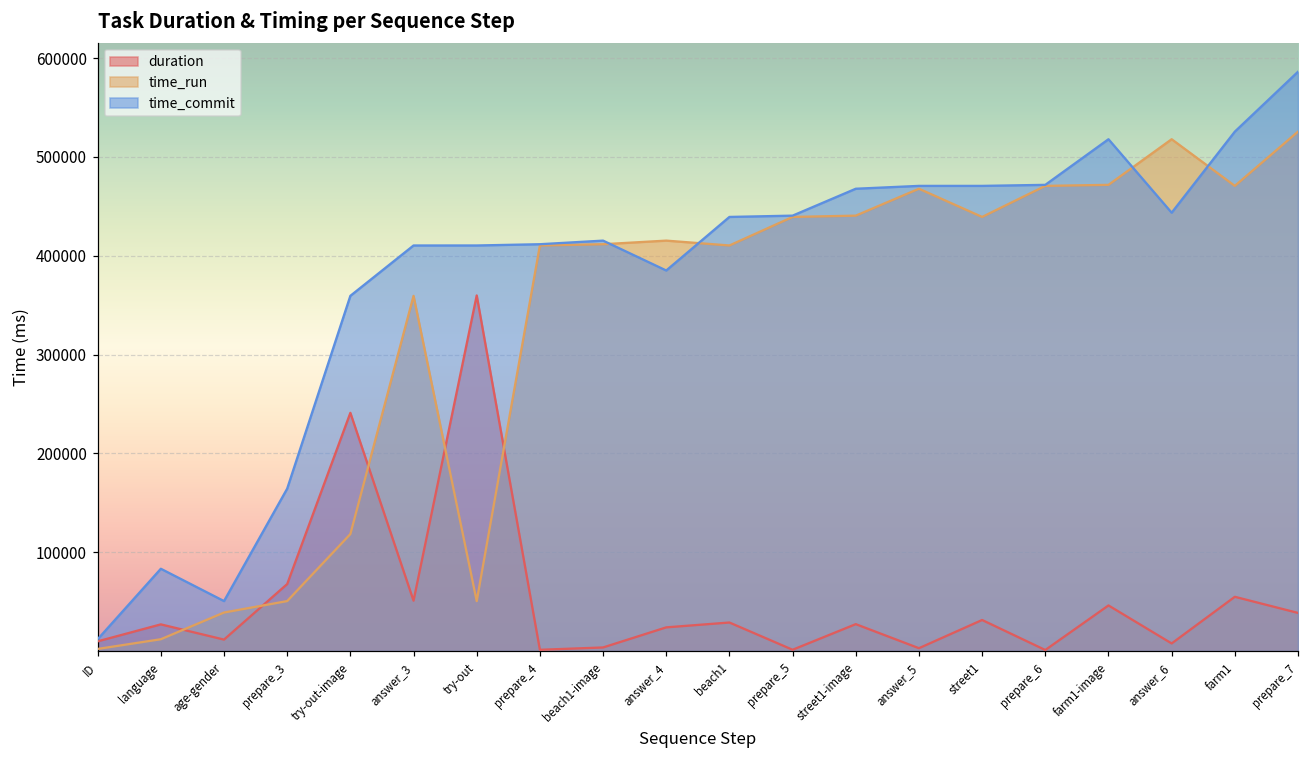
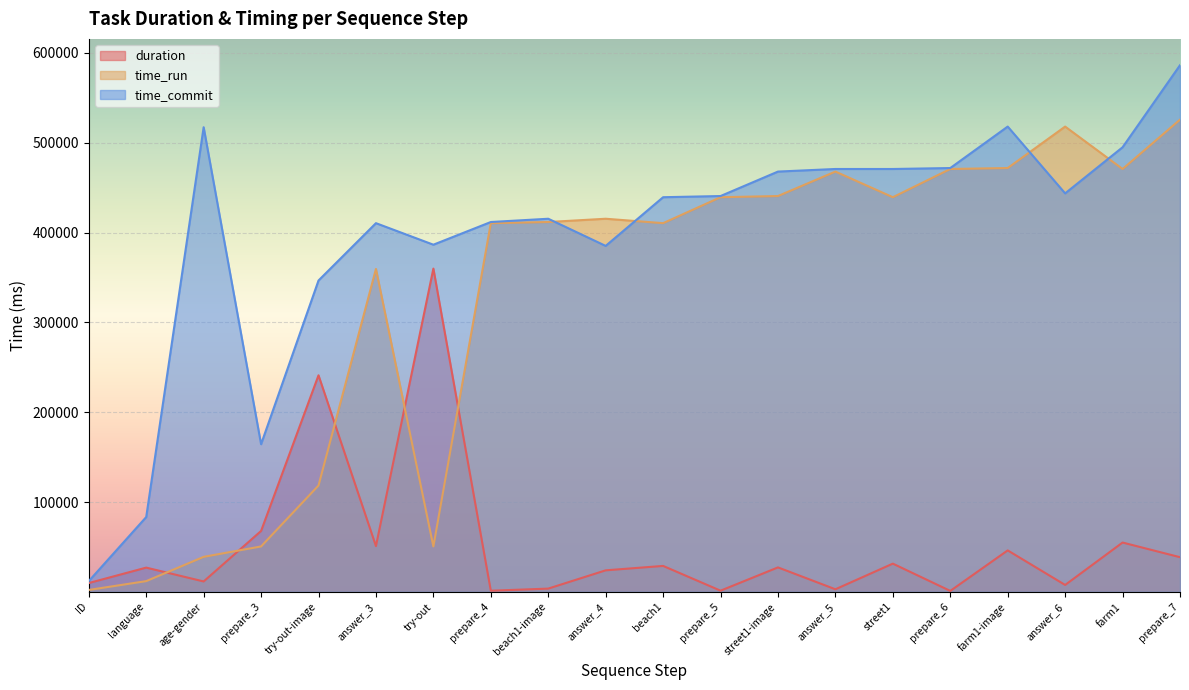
  {
    "time_commit": {
      "language": 80000,
-     "age-gender": 50000,
+     "age-gender": 520000,
      "prepare_3": 160000,
-     "try-out-image": 360000,
+     "try-out-image": 350000,
      "answer_3": 410000,
-     "try-out": 410000,
+     "try-out": 390000,
      "beach1-image": 420000,
      "answer_4": 390000,
      "beach1": 440000,
      "street1-image": 470000,
      "answer_5": 470000,
      "street1": 470000,
      "farm1-image": 520000,
      "answer_6": 440000,
-     "farm1": 530000,
+     "farm1": 490000,
      "prepare_7": 590000
    }
  }
